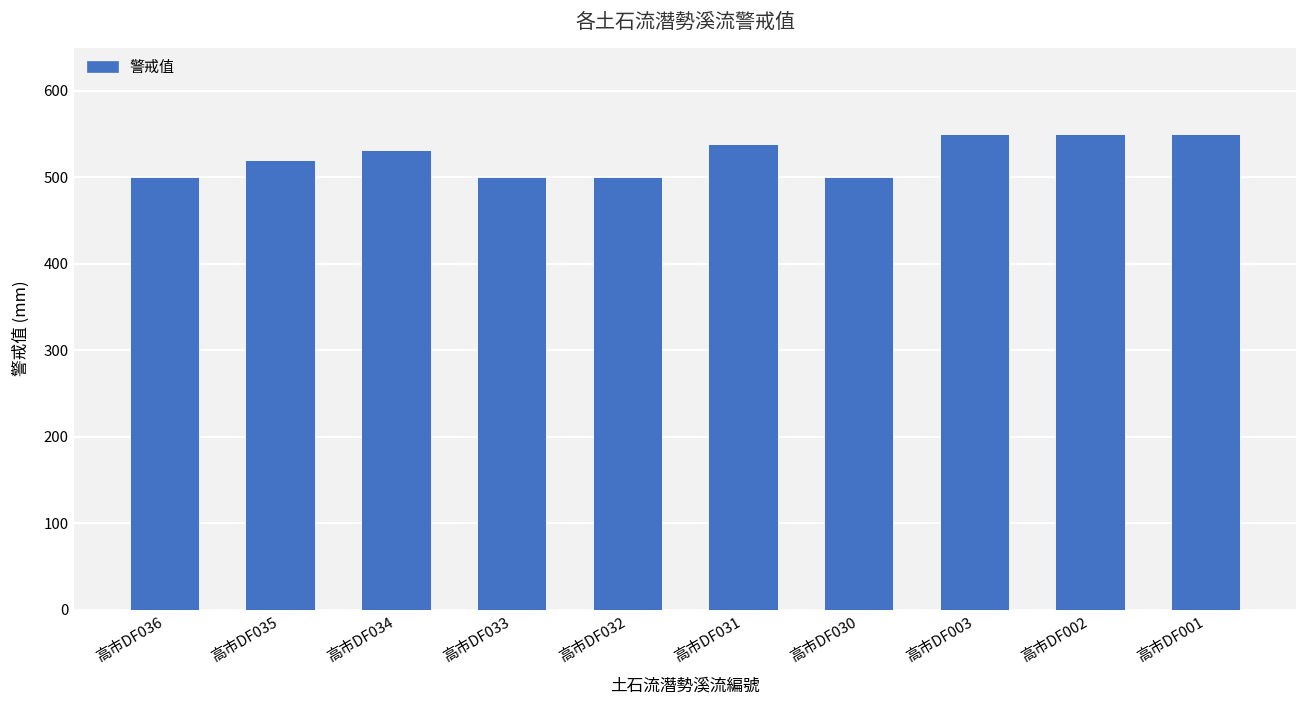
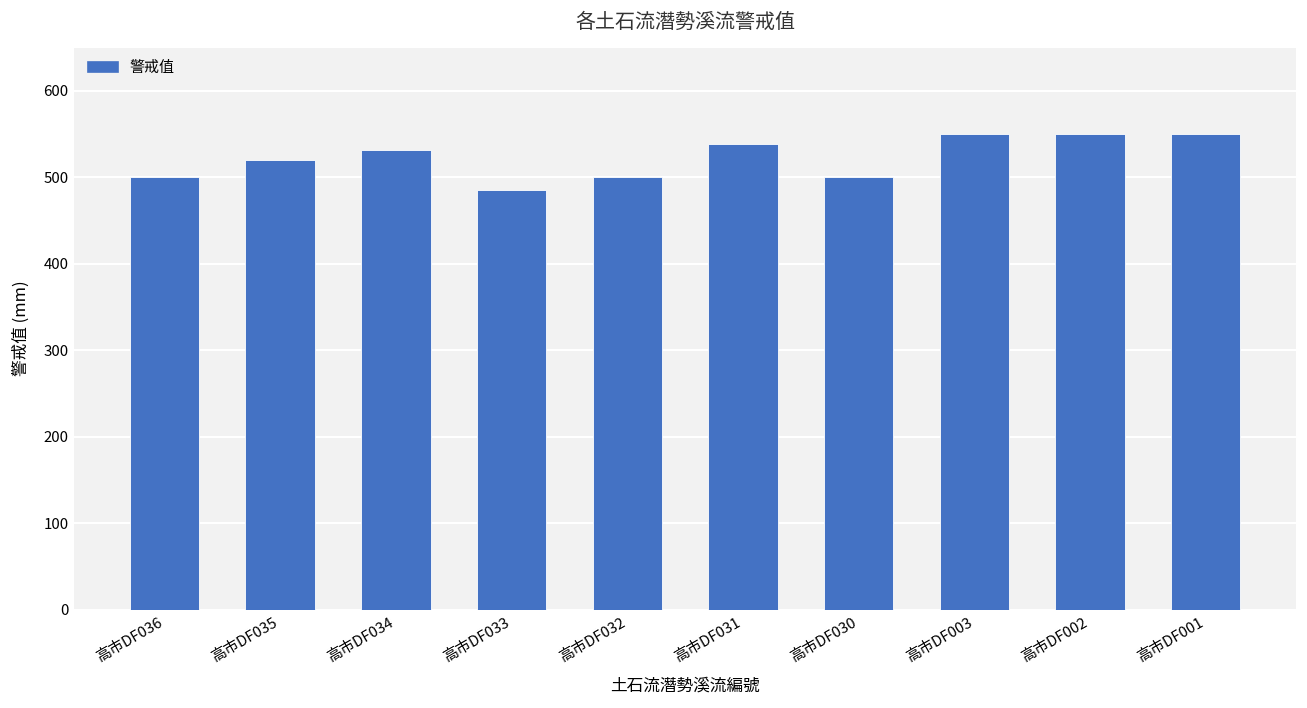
  {
    "高市DF036": 500,
    "高市DF035": 520,
    "高市DF034": 530,
-   "高市DF033": 500,
+   "高市DF033": 490,
    "高市DF032": 500,
    "高市DF031": 540,
    "高市DF030": 500,
    "高市DF003": 550,
    "高市DF002": 550,
    "高市DF001": 550
  }
